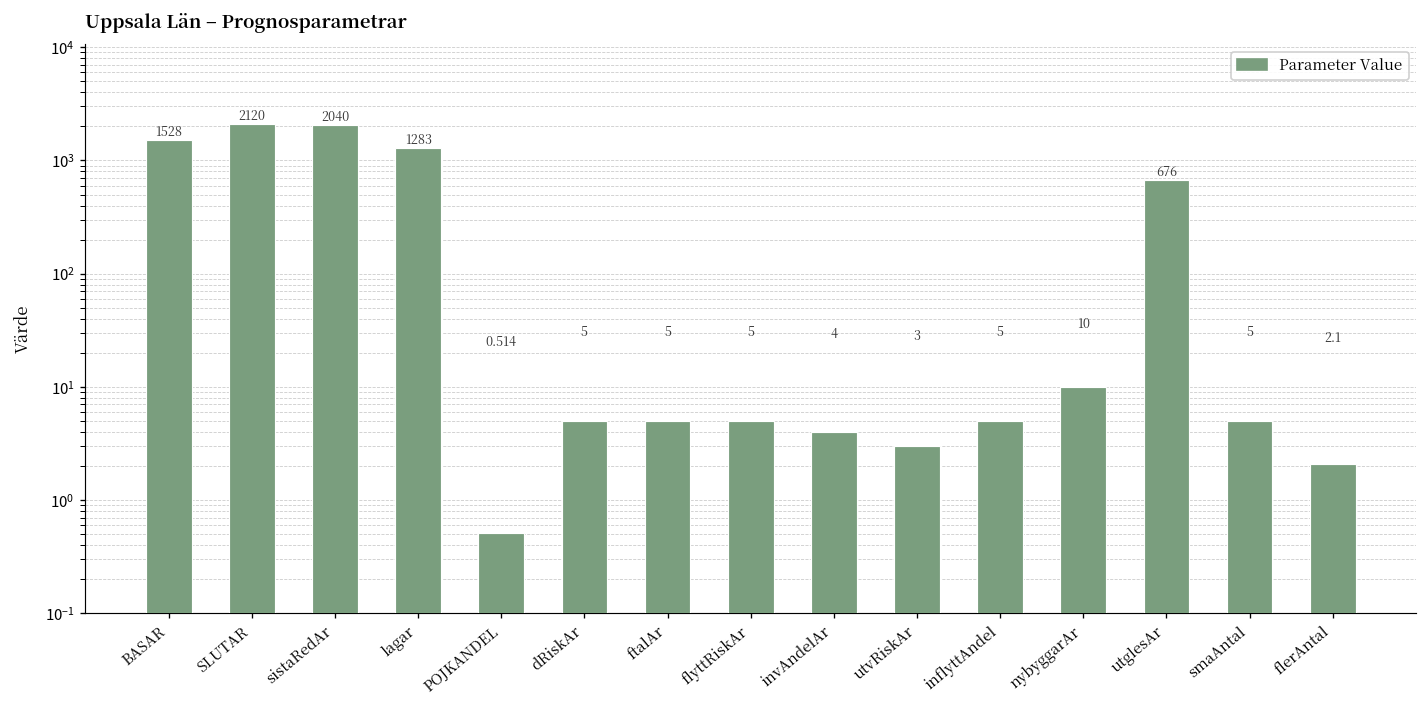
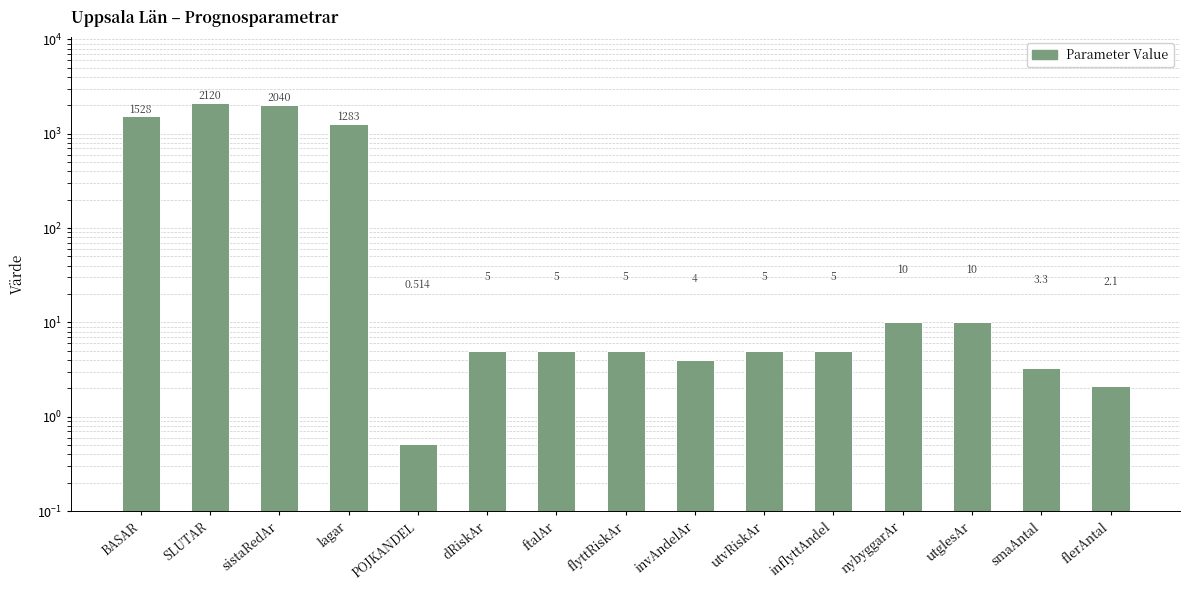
  {
    "BASAR": 1528,
    "SLUTAR": 2120,
    "sistaRedAr": 2040,
    "lagar": 1283,
-   "utvRiskAr": 3,
-   "utglesAr": 676,
-   "smaAntal": 5
+   "utvRiskAr": 5,
+   "utglesAr": 10,
+   "smaAntal": 3.3
  }
